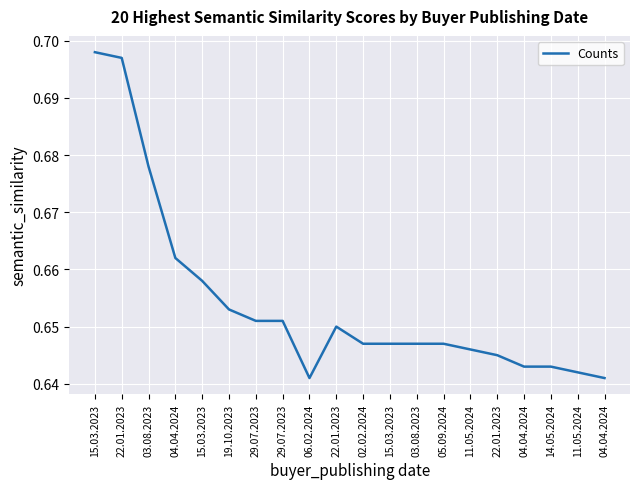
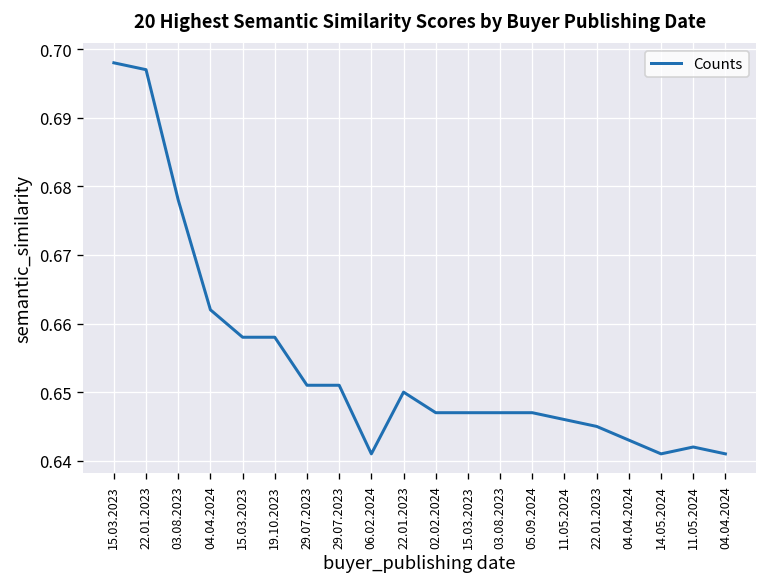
  {
-   "19.10.2023": 0.653,
+   "19.10.2023": 0.658,
    "06.02.2024": 0.641,
    "02.02.2024": 0.647,
    "05.09.2024": 0.647,
-   "14.05.2024": 0.643
+   "14.05.2024": 0.641
  }
